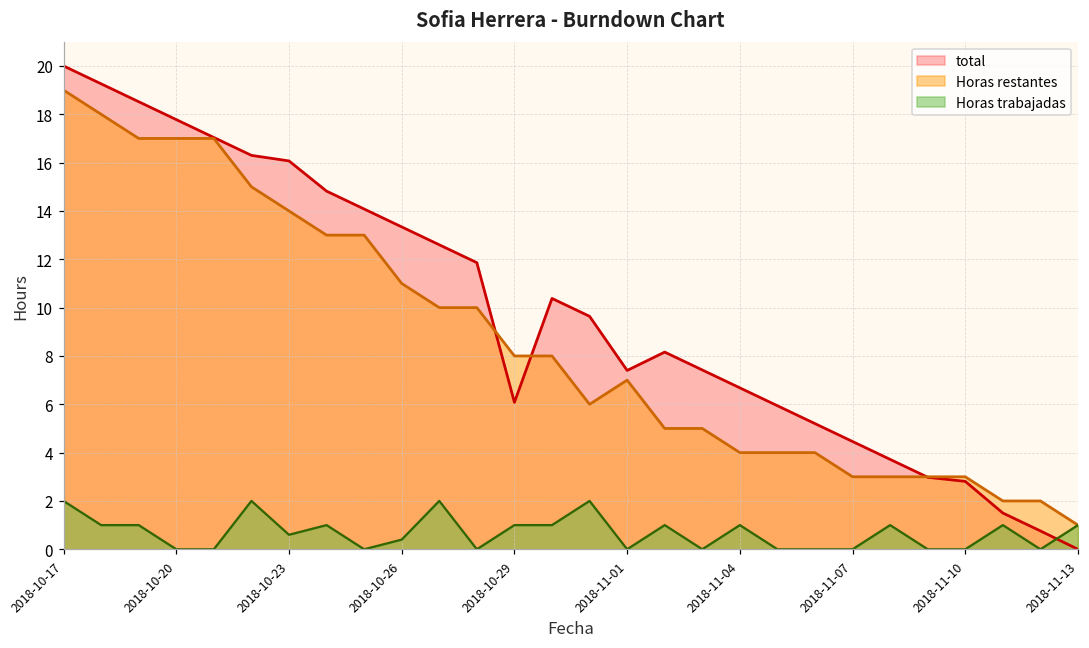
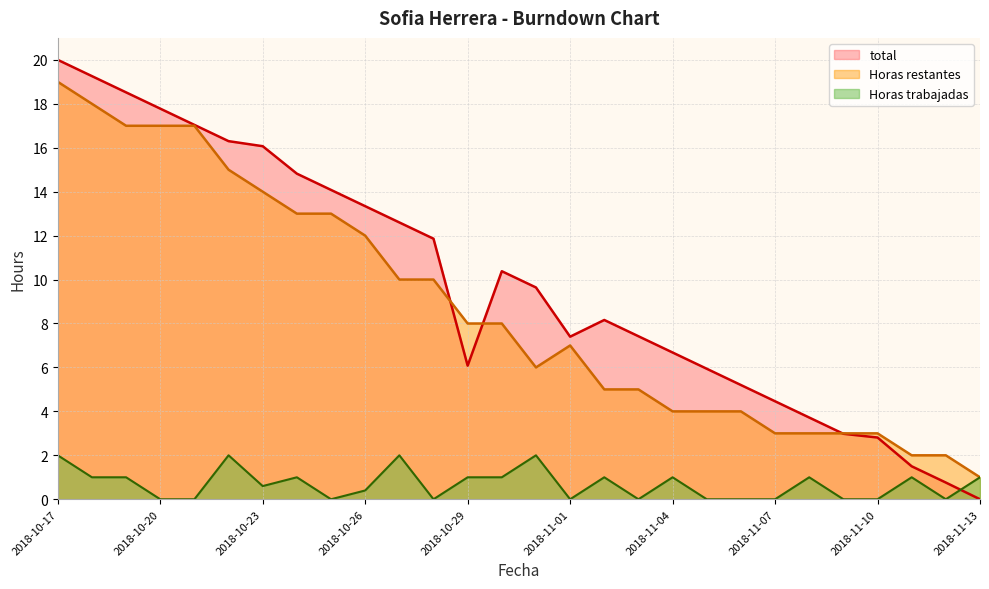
  {
    "total": {
      "2018-10-17": 20,
      "2018-10-20": 17.8,
      "2018-10-23": 16,
      "2018-10-26": 13.3,
      "2018-10-29": 6,
      "2018-11-01": 7.4,
      "2018-11-04": 6.7,
      "2018-11-07": 4.5,
      "2018-11-10": 2.8,
      "2018-11-13": 0
    },
    "Horas restantes": {
      "2018-10-17": 19,
      "2018-10-20": 17,
      "2018-10-23": 14,
-     "2018-10-26": 11,
+     "2018-10-26": 12,
      "2018-10-29": 8,
      "2018-11-01": 7,
      "2018-11-04": 4,
      "2018-11-07": 3,
      "2018-11-10": 3
    },
    "Horas trabajadas": {
      "2018-10-17": 2,
      "2018-10-20": 0,
      "2018-10-23": 0.6,
      "2018-10-26": 0.4,
      "2018-10-29": 1,
      "2018-11-01": 0,
      "2018-11-04": 1,
      "2018-11-07": 0,
      "2018-11-10": 0
    }
  }
